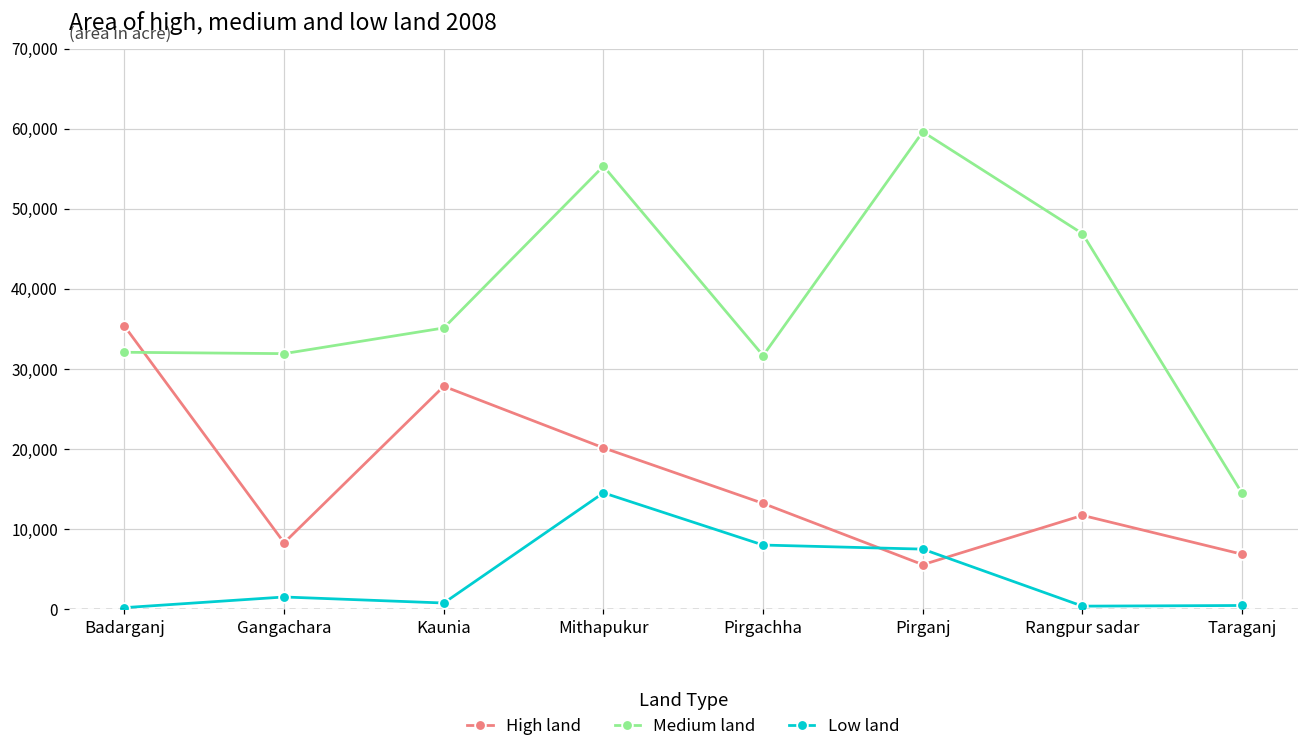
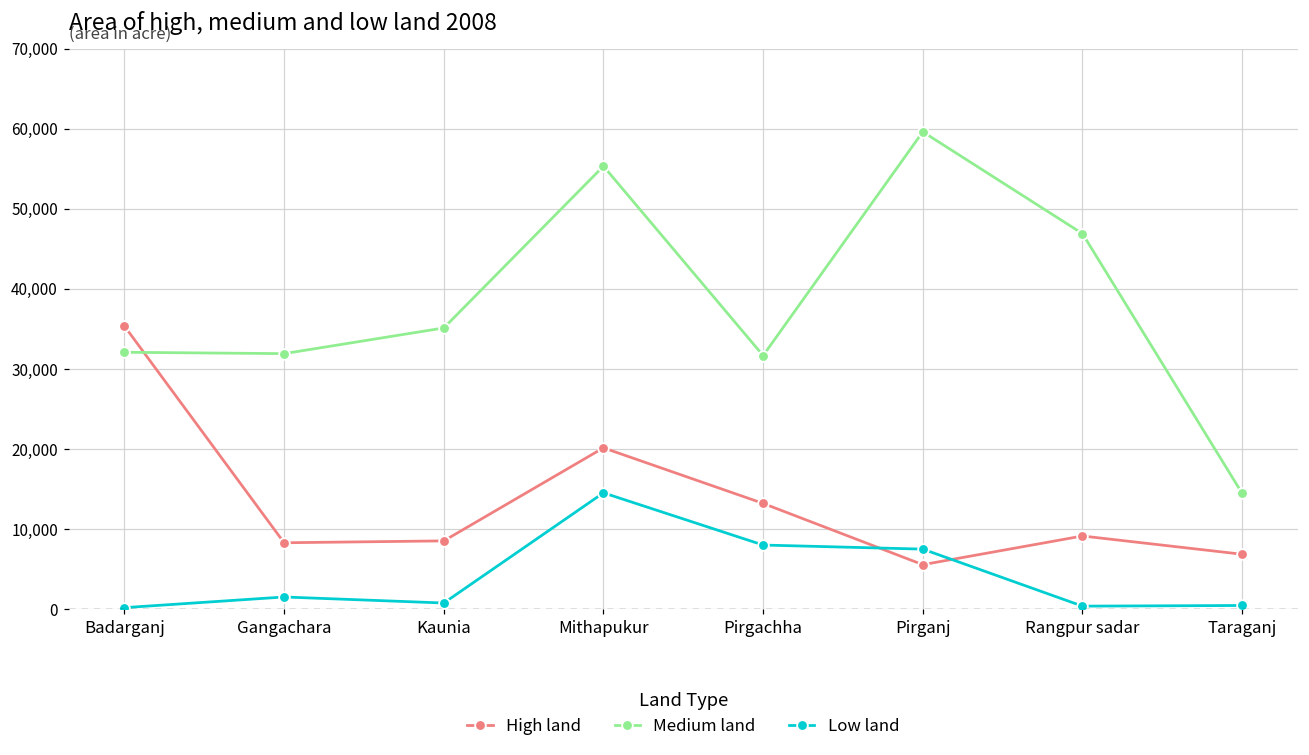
  {
    "High land": {
      "Badarganj": "35,000",
      "Gangachara": "8,000",
-     "Kaunia": "28,000",
+     "Kaunia": "9,000",
      "Mithapukur": "20,000",
      "Pirgachha": "13,000",
      "Pirganj": "6,000",
-     "Rangpur sadar": "12,000",
+     "Rangpur sadar": "9,000",
      "Taraganj": "7,000"
    },
    "Medium land": {
      "Badarganj": "32,000",
      "Gangachara": "32,000",
      "Kaunia": "35,000",
      "Mithapukur": "55,000",
      "Pirgachha": "32,000",
      "Pirganj": "60,000",
      "Rangpur sadar": "47,000",
      "Taraganj": "14,000"
    },
    "Low land": {
      "Badarganj": "0",
      "Gangachara": "2,000",
      "Kaunia": "1,000",
      "Mithapukur": "15,000",
      "Pirgachha": "8,000",
      "Pirganj": "7,000",
      "Rangpur sadar": "0",
      "Taraganj": "0"
    }
  }
